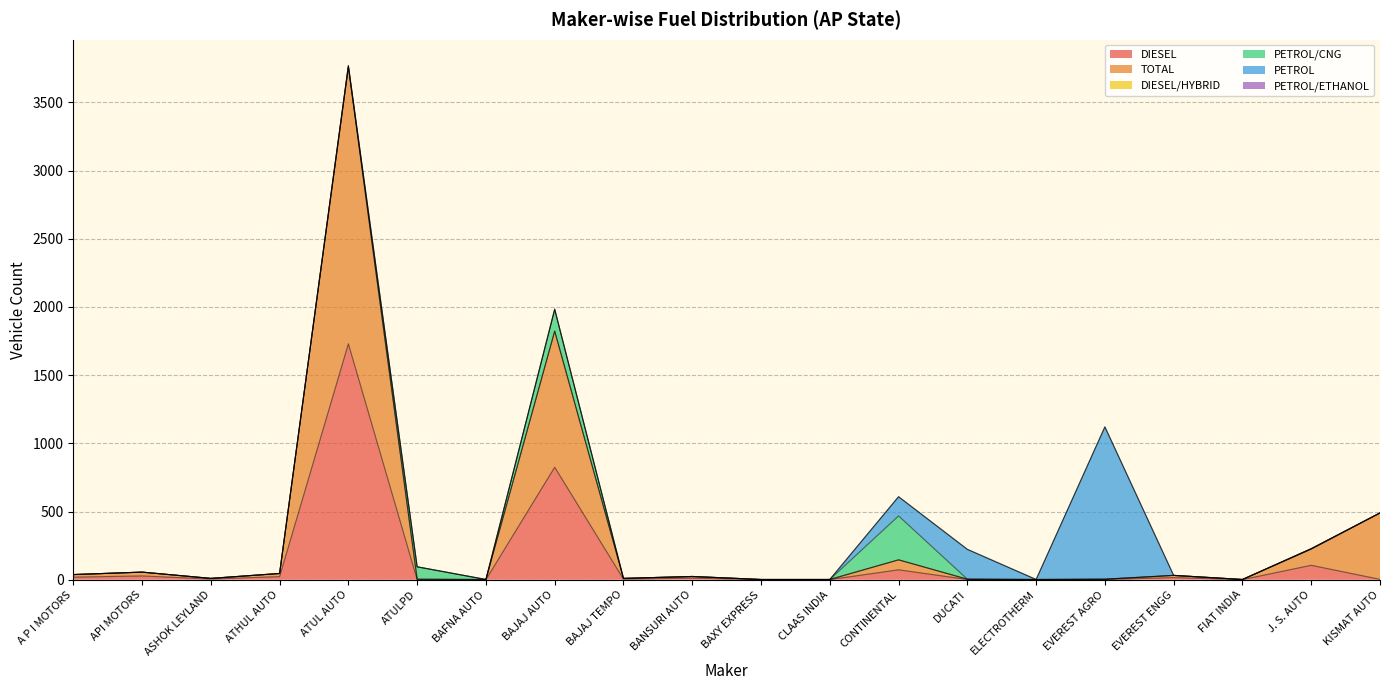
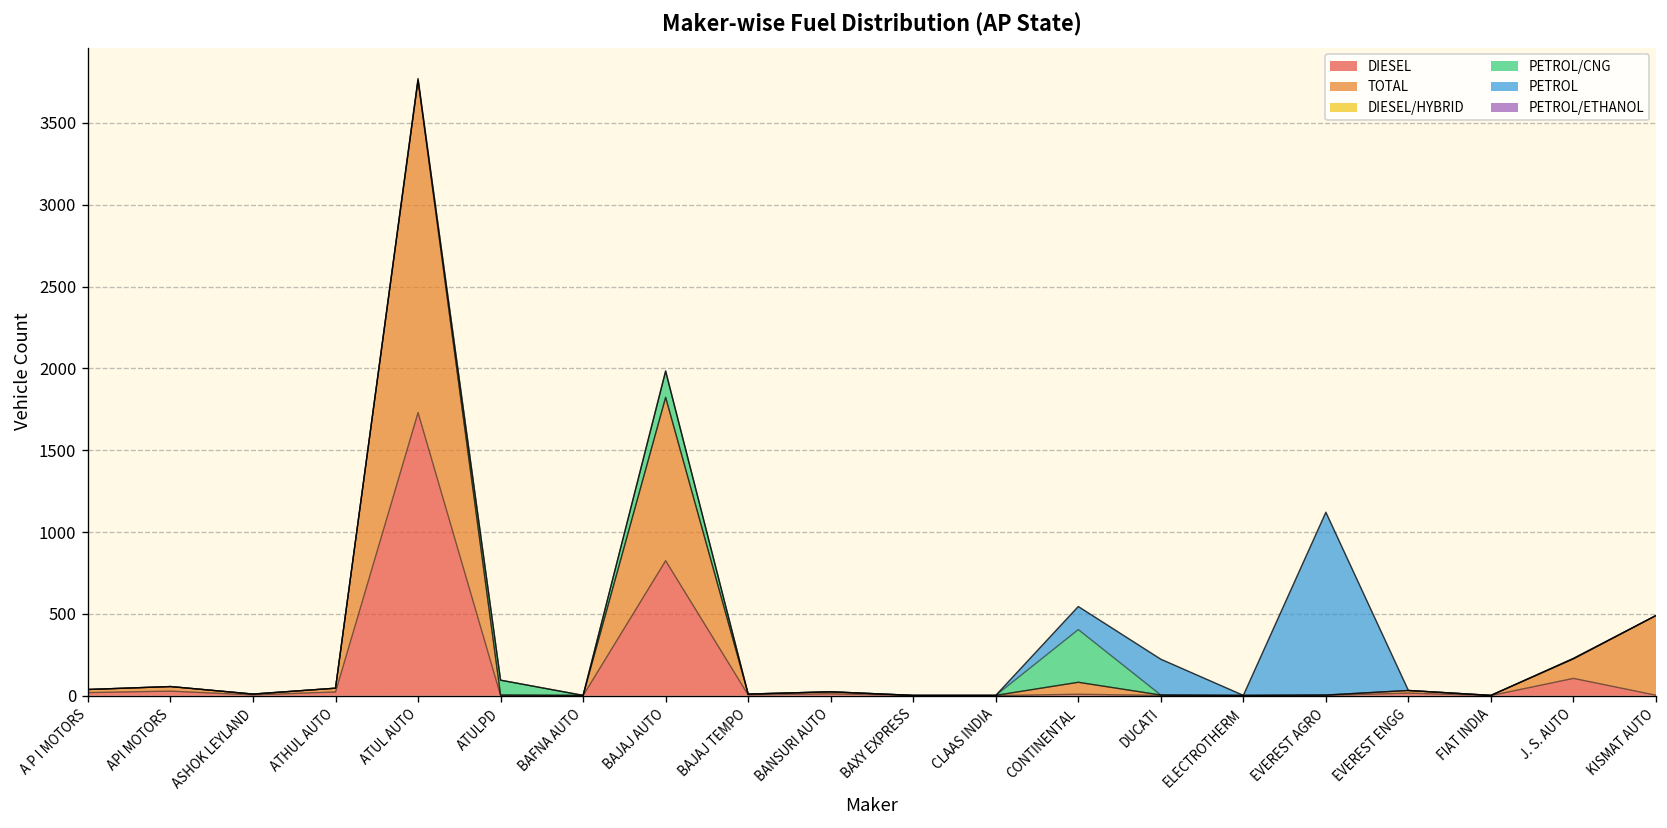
  {
    "DIESEL": {
      "A P I MOTORS": 20,
      "API MOTORS": 30,
      "ATHUL AUTO": 20,
      "ATUL AUTO": 1730,
      "BAJAJ AUTO": 830,
-     "CONTINENTAL": 70,
+     "CONTINENTAL": 10,
      "J. S. AUTO": 110,
      "KISMAT AUTO": 0
    },
    "PETROL/CNG": {
      "CONTINENTAL": 320
    }
  }
